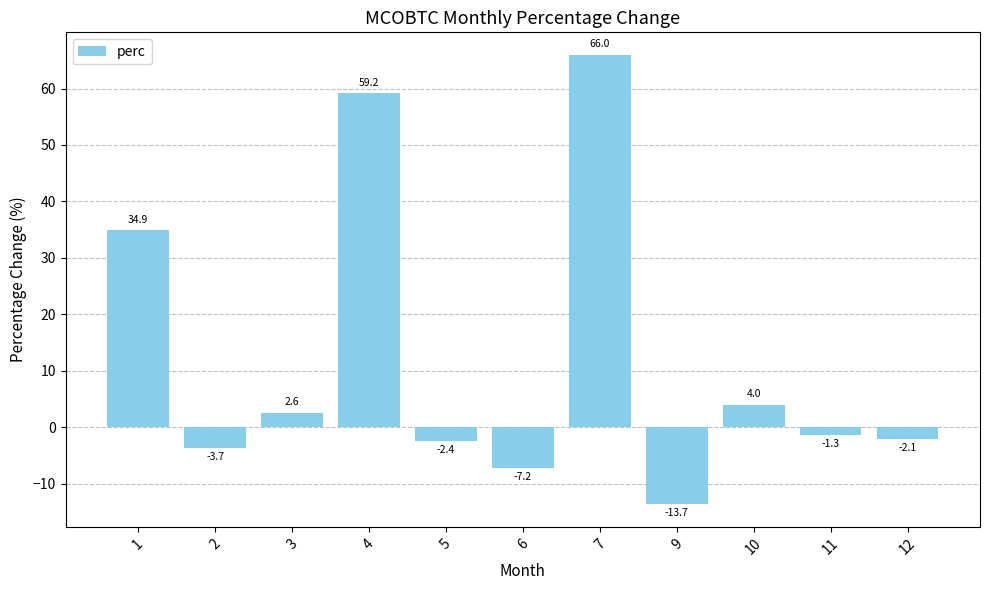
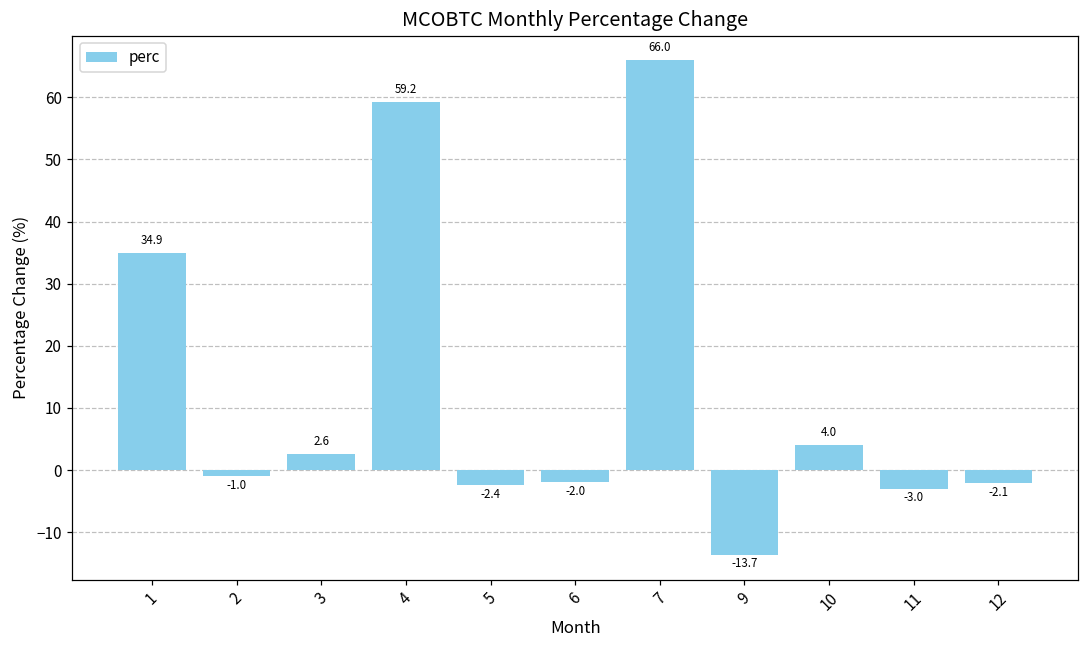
  {
    "1": 34.9,
-   "2": -3.7,
+   "2": -1.0,
    "3": 2.6,
    "4": 59.2,
    "5": -2.4,
-   "6": -7.2,
+   "6": -2.0,
    "7": 66.0,
    "9": -13.7,
    "10": 4.0,
-   "11": -1.3,
+   "11": -3.0,
    "12": -2.1
  }
